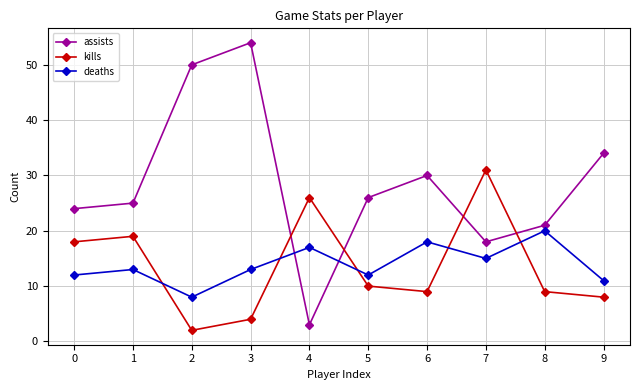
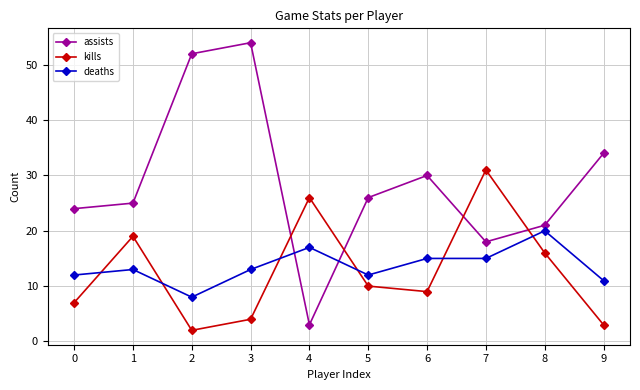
  {
    "assists": {
      "0": 24,
      "1": 25,
-     "2": 50,
+     "2": 52,
      "3": 54,
      "4": 3,
      "5": 26,
      "6": 30,
      "7": 18,
      "8": 21,
      "9": 34
    },
    "kills": {
-     "0": 18,
+     "0": 7,
      "1": 19,
      "2": 2,
      "3": 4,
      "4": 26,
      "5": 10,
      "6": 9,
      "7": 31,
-     "8": 9,
-     "9": 8
+     "8": 16,
+     "9": 3
    },
    "deaths": {
      "0": 12,
      "1": 13,
      "2": 8,
      "3": 13,
      "4": 17,
      "5": 12,
-     "6": 18,
+     "6": 15,
      "7": 15,
      "8": 20,
      "9": 11
    }
  }
